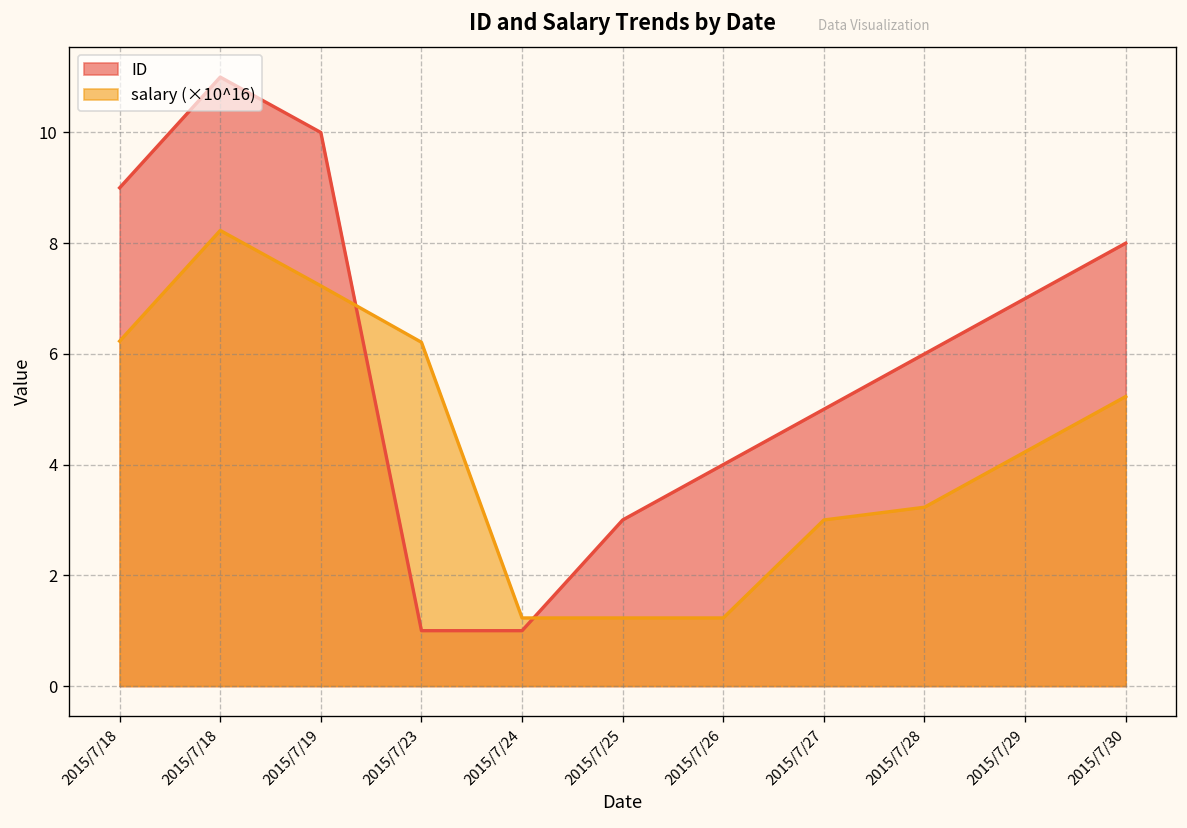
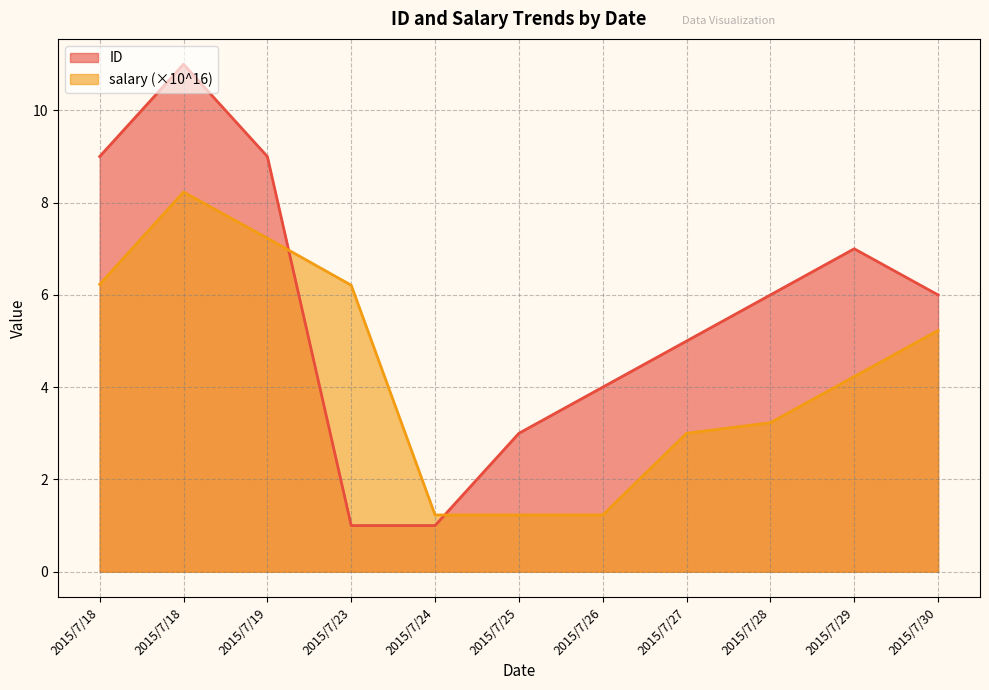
  {
    "ID": {
-     "2015/7/19": 10,
+     "2015/7/19": 9,
      "2015/7/23": 1,
      "2015/7/24": 1,
      "2015/7/25": 3,
      "2015/7/26": 4,
      "2015/7/27": 5,
      "2015/7/28": 6,
      "2015/7/29": 7,
-     "2015/7/30": 8
+     "2015/7/30": 6
    },
    "salary (×10^16)": {
      "2015/7/19": 7.2,
      "2015/7/23": 6.2,
      "2015/7/24": 1.2,
      "2015/7/25": 1.2,
      "2015/7/26": 1.2,
      "2015/7/27": 3,
      "2015/7/28": 3.2,
      "2015/7/29": 4.2,
      "2015/7/30": 5.2
    }
  }
